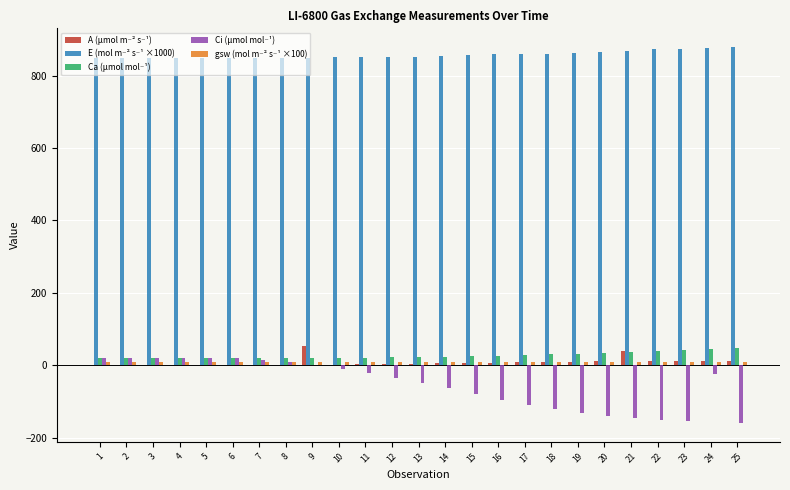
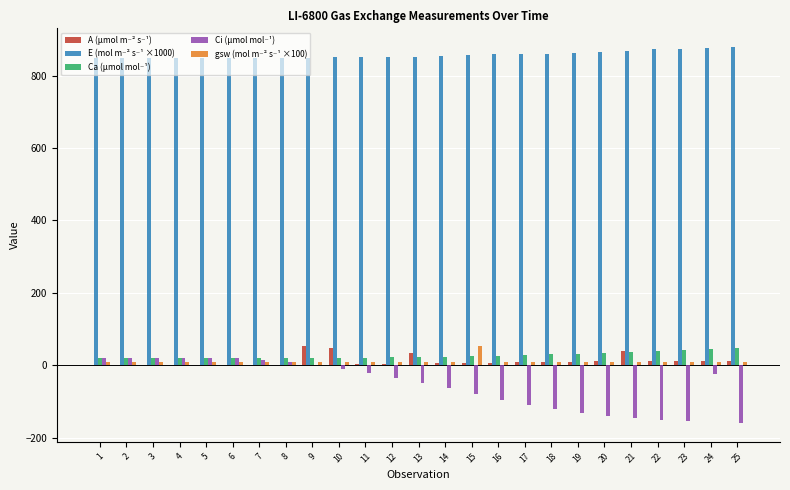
  {
    "A (µmol m⁻² s⁻¹)": {
      "9": 50,
-     "10": 0,
-     "13": 0,
+     "10": 50,
+     "13": 30,
      "16": 10,
      "17": 10,
      "18": 10,
      "19": 10,
      "20": 10,
      "21": 40,
      "22": 10,
      "23": 10,
      "24": 10,
      "25": 10
    },
    "E (mol m⁻² s⁻¹ ×1000)": {
      "10": 850,
      "11": 850,
      "12": 850,
      "13": 850,
      "14": 860,
      "15": 860,
      "16": 860,
      "17": 860,
      "18": 860,
      "19": 860,
      "20": 870,
      "21": 870,
      "22": 870,
      "23": 880,
      "24": 880,
      "25": 880
    },
    "Ca (µmol mol⁻¹)": {
      "1": 20,
      "2": 20,
      "3": 20,
      "4": 20,
      "5": 20,
      "6": 20,
      "7": 20,
      "8": 20,
      "9": 20,
      "10": 20,
      "11": 20,
      "12": 20,
      "13": 20,
      "14": 20,
      "15": 20,
      "16": 30,
      "17": 30,
      "18": 30,
      "19": 30,
      "20": 30,
      "21": 40,
      "22": 40,
      "23": 40,
      "24": 40,
      "25": 50
    },
    "Ci (µmol mol⁻¹)": {
      "1": 20,
      "2": 20,
      "3": 20,
      "4": 20,
      "5": 20,
      "6": 20,
      "7": 20,
      "8": 10,
      "10": -10,
      "11": -20,
      "12": -30,
      "13": -50,
      "14": -60,
      "15": -80,
      "16": -100,
      "17": -110,
      "18": -120,
      "19": -130,
      "20": -140,
      "21": -150,
      "22": -150,
      "23": -150,
      "24": -20,
      "25": -160
    },
    "gsw (mol m⁻² s⁻¹ ×100)": {
      "1": 10,
      "2": 10,
      "3": 10,
      "4": 10,
      "5": 10,
      "6": 10,
      "7": 10,
      "8": 10,
      "9": 10,
      "10": 10,
      "11": 10,
      "12": 10,
      "13": 10,
      "14": 10,
-     "15": 10,
+     "15": 50,
      "16": 10,
      "17": 10,
      "18": 10,
      "19": 10,
      "20": 10,
      "21": 10,
      "22": 10,
      "23": 10,
      "24": 10,
      "25": 10
    }
  }
